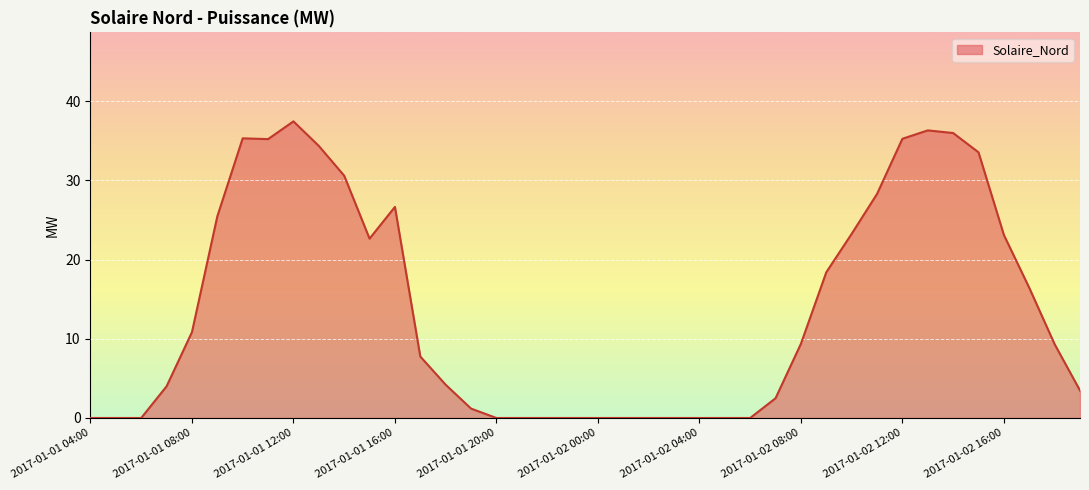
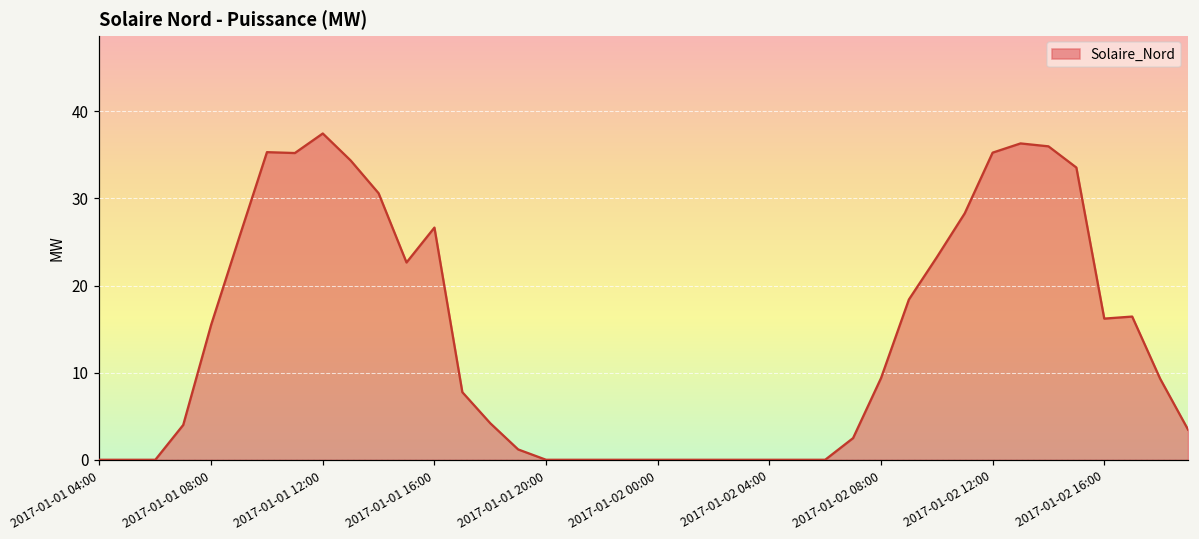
  {
    "2017-01-01 04:00": 0,
-   "2017-01-01 08:00": 11,
+   "2017-01-01 08:00": 15,
    "2017-01-01 12:00": 37,
    "2017-01-01 16:00": 27,
    "2017-01-01 20:00": 0,
    "2017-01-02 00:00": 0,
    "2017-01-02 04:00": 0,
    "2017-01-02 08:00": 9,
    "2017-01-02 12:00": 35,
-   "2017-01-02 16:00": 23
+   "2017-01-02 16:00": 16
  }
